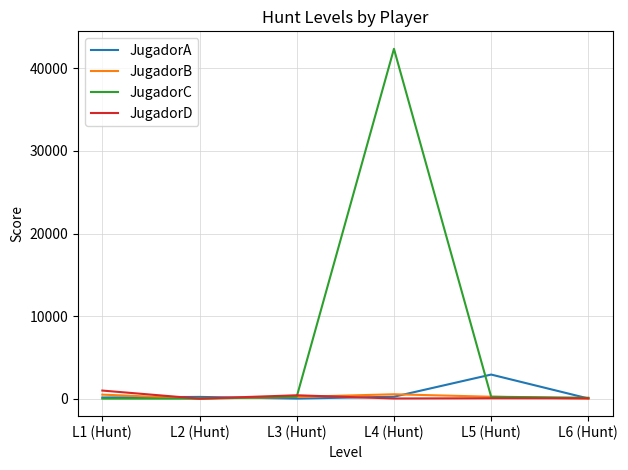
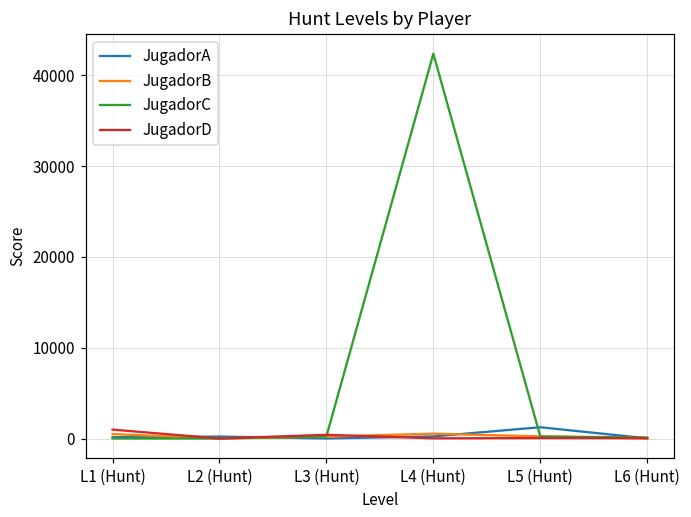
  {
    "JugadorA": {
-     "L5 (Hunt)": 3000
+     "L5 (Hunt)": 1000
    },
    "JugadorB": {
      "L1 (Hunt)": 0
    },
    "JugadorC": {
      "L4 (Hunt)": 42000
    },
    "JugadorD": {
      "L1 (Hunt)": 1000
    }
  }
